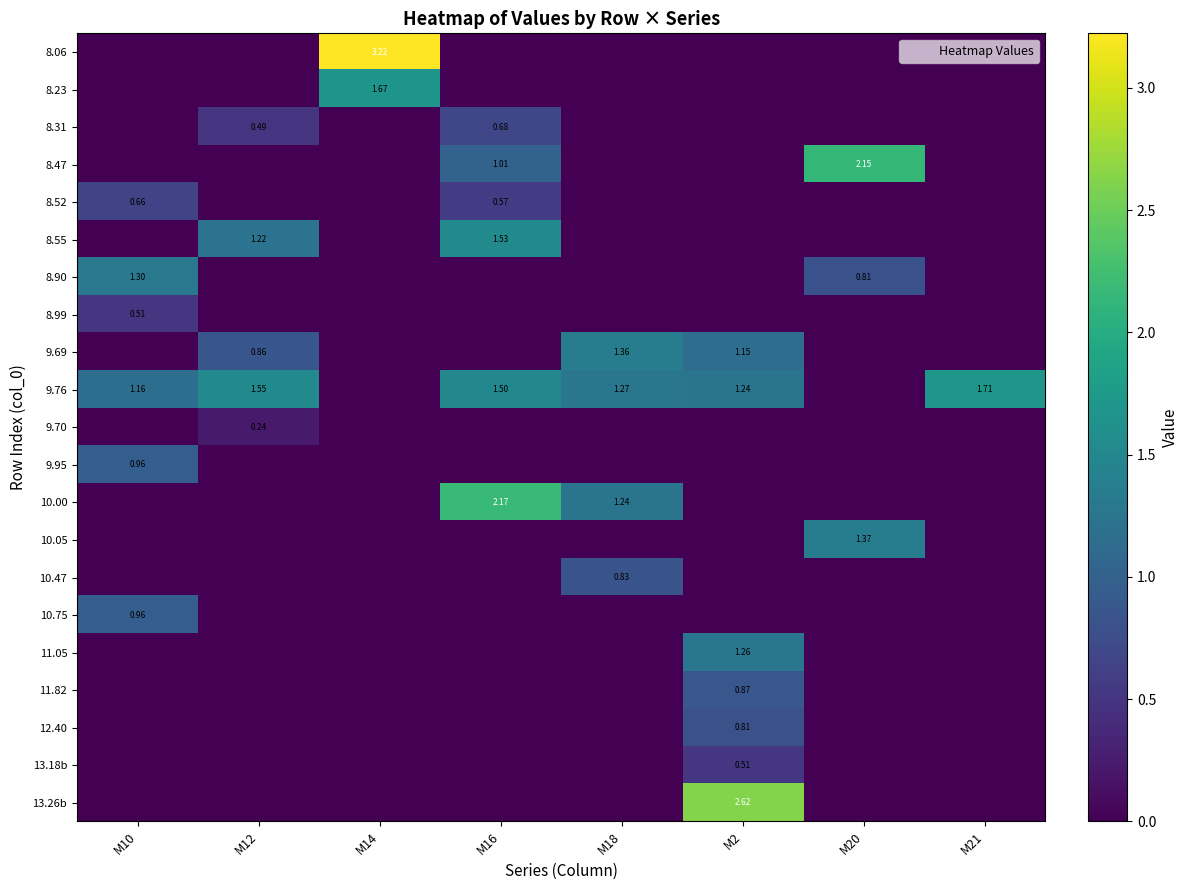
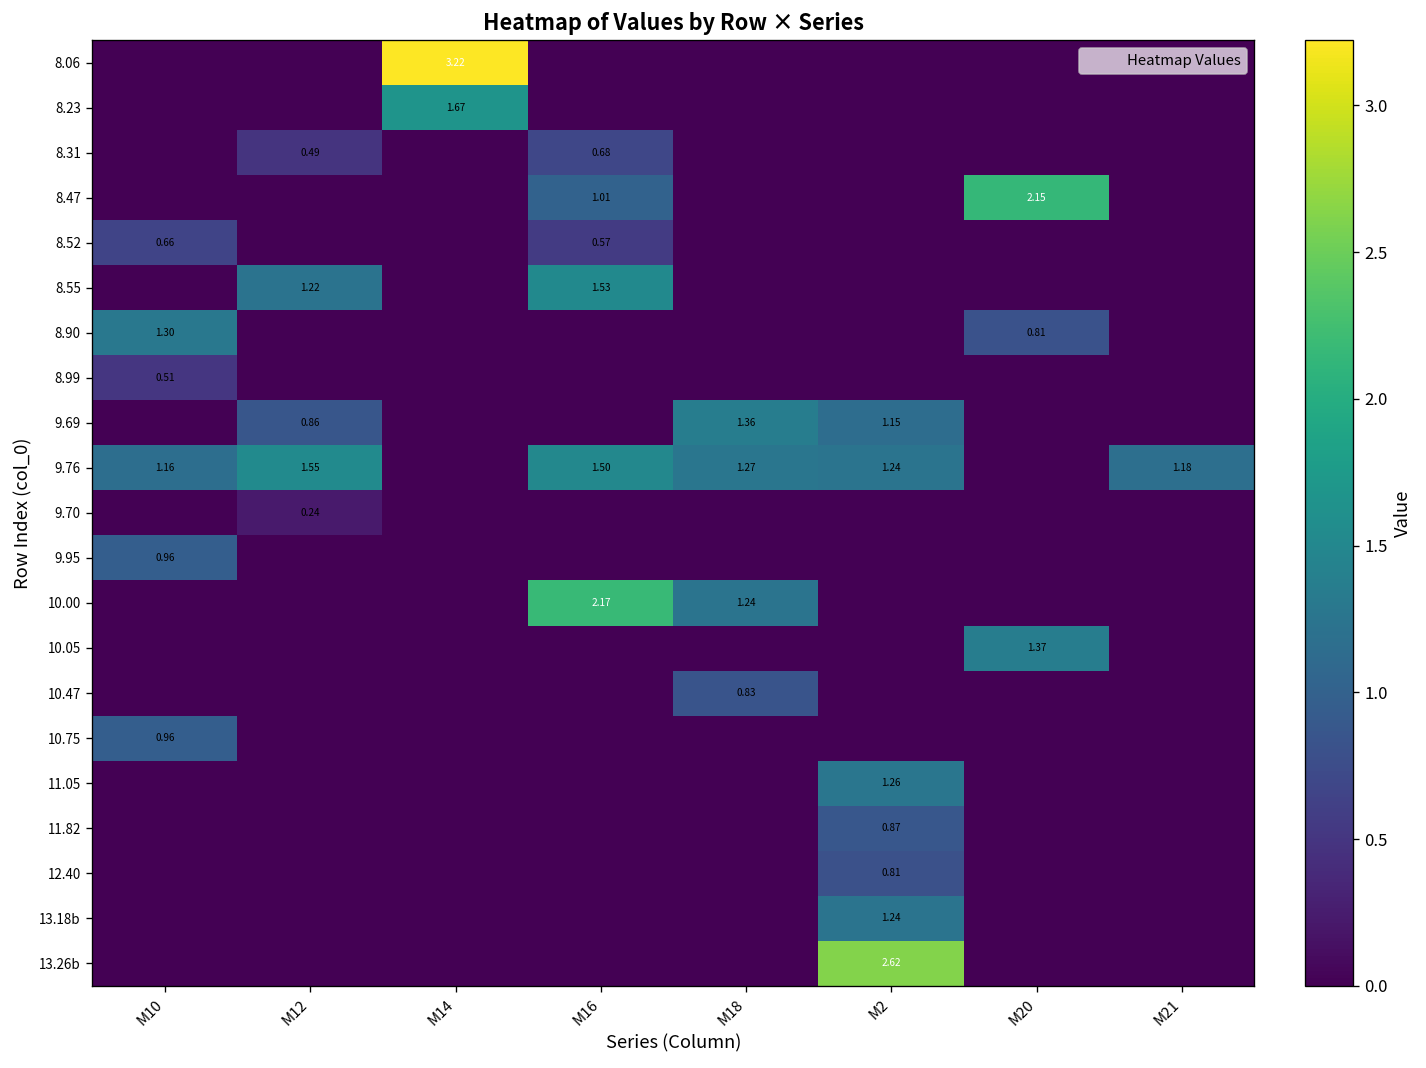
  {
    "8.06": {
      "M14": 3.22
    },
    "8.23": {
      "M14": 1.67
    },
    "8.31": {
      "M12": 0.49,
      "M16": 0.68
    },
    "8.47": {
      "M16": 1.01,
      "M20": 2.15
    },
    "8.52": {
      "M10": 0.66,
      "M16": 0.57
    },
    "8.55": {
      "M12": 1.22,
      "M16": 1.53
    },
    "8.90": {
      "M10": 1.30,
      "M20": 0.81
    },
    "8.99": {
      "M10": 0.51
    },
    "9.69": {
      "M12": 0.86,
      "M18": 1.36,
      "M2": 1.15
    },
    "9.76": {
      "M10": 1.16,
      "M12": 1.55,
      "M16": 1.50,
      "M18": 1.27,
      "M2": 1.24,
-     "M21": 1.71
+     "M21": 1.18
    },
    "9.70": {
      "M12": 0.24
    },
    "9.95": {
      "M10": 0.96
    },
    "10.00": {
      "M16": 2.17,
      "M18": 1.24
    },
    "10.05": {
      "M20": 1.37
    },
    "10.47": {
      "M18": 0.83
    },
    "10.75": {
      "M10": 0.96
    },
    "11.05": {
      "M2": 1.26
    },
    "11.82": {
      "M2": 0.87
    },
    "12.40": {
      "M2": 0.81
    },
    "13.18b": {
-     "M2": 0.51
+     "M2": 1.24
    },
    "13.26b": {
      "M2": 2.62
    }
  }
